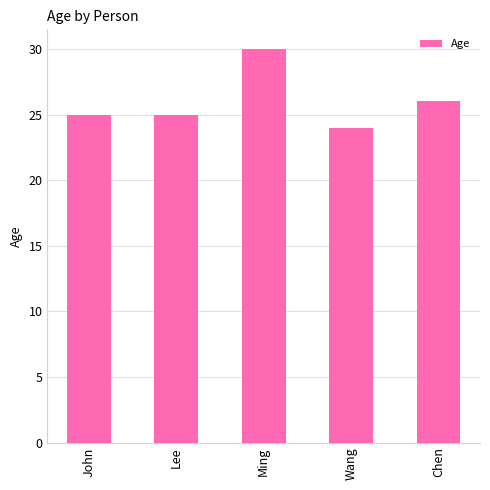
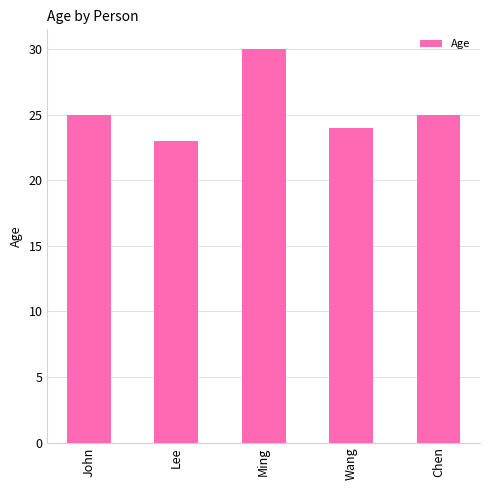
  {
    "John": 25,
-   "Lee": 25,
+   "Lee": 23,
    "Ming": 30,
    "Wang": 24,
-   "Chen": 26
+   "Chen": 25
  }
